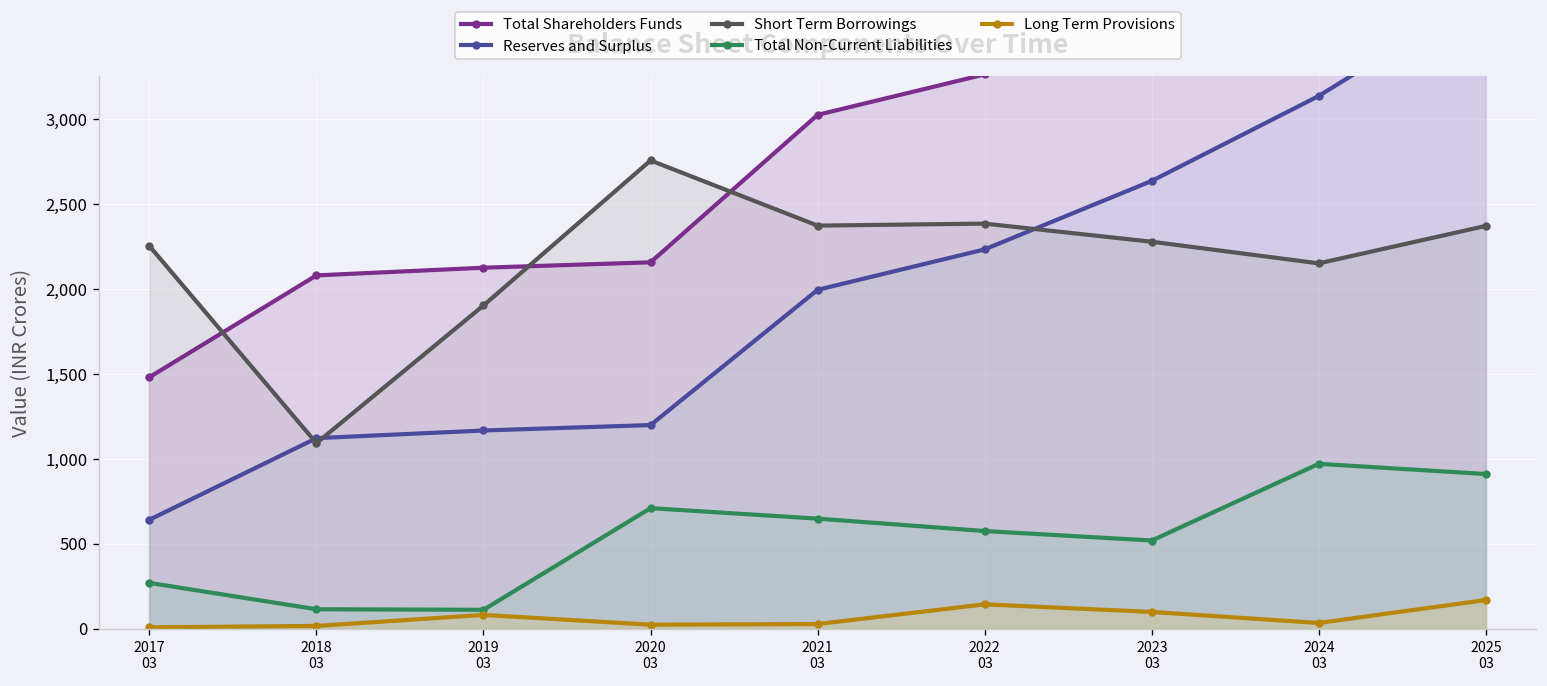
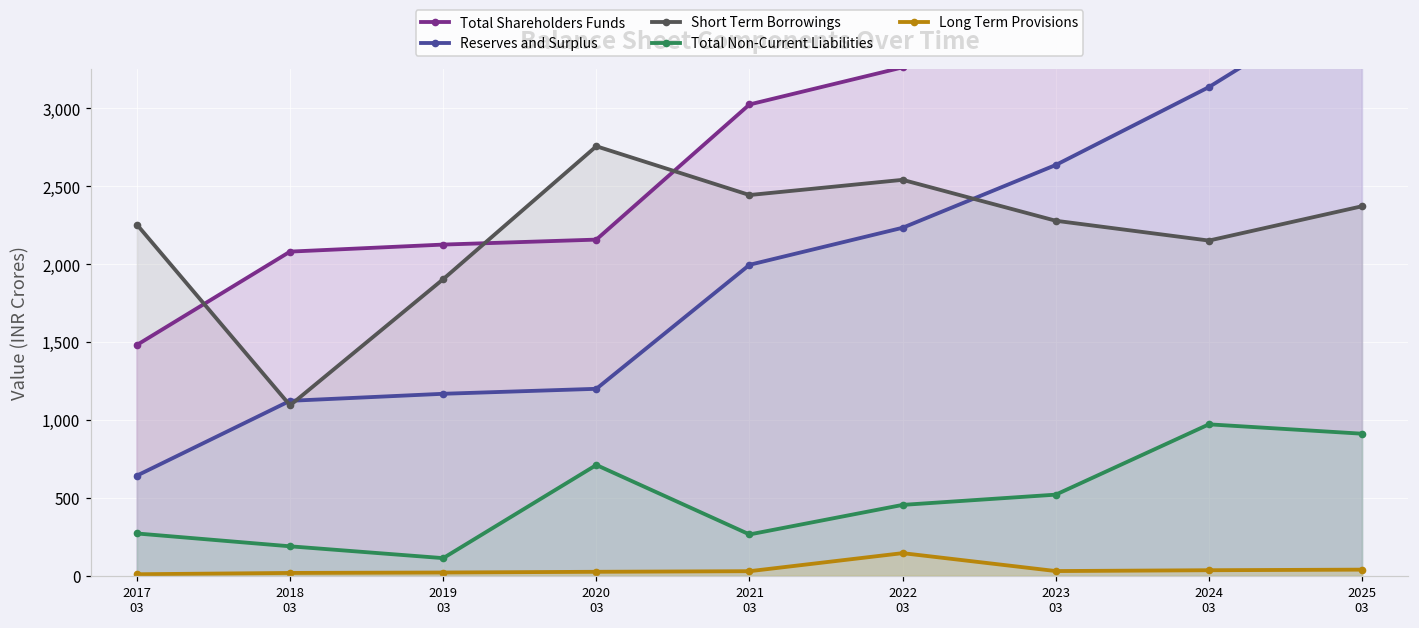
  {
    "Short Term Borrowings": {
      "2017 03": "2,250",
      "2018 03": "1,090",
      "2019 03": "1,900",
      "2020 03": "2,760",
-     "2021 03": "2,370",
-     "2022 03": "2,390",
+     "2021 03": "2,440",
+     "2022 03": "2,540",
      "2023 03": "2,280",
      "2024 03": "2,150",
      "2025 03": "2,370"
    },
    "Total Non-Current Liabilities": {
      "2017 03": "270",
-     "2018 03": "110",
+     "2018 03": "190",
      "2019 03": "110",
      "2020 03": "710",
-     "2021 03": "650",
-     "2022 03": "580",
+     "2021 03": "260",
+     "2022 03": "450",
      "2023 03": "520",
      "2024 03": "970",
      "2025 03": "910"
    },
    "Long Term Provisions": {
      "2017 03": "10",
      "2018 03": "20",
-     "2019 03": "80",
+     "2019 03": "20",
      "2020 03": "20",
      "2021 03": "30",
      "2022 03": "140",
-     "2023 03": "100",
+     "2023 03": "30",
      "2024 03": "30",
-     "2025 03": "170"
+     "2025 03": "40"
    }
  }
